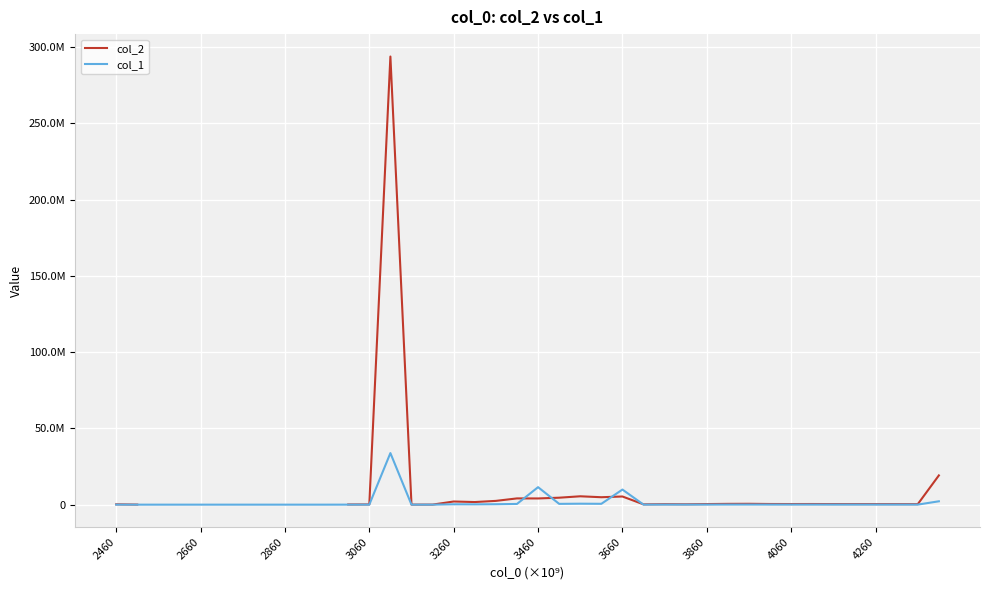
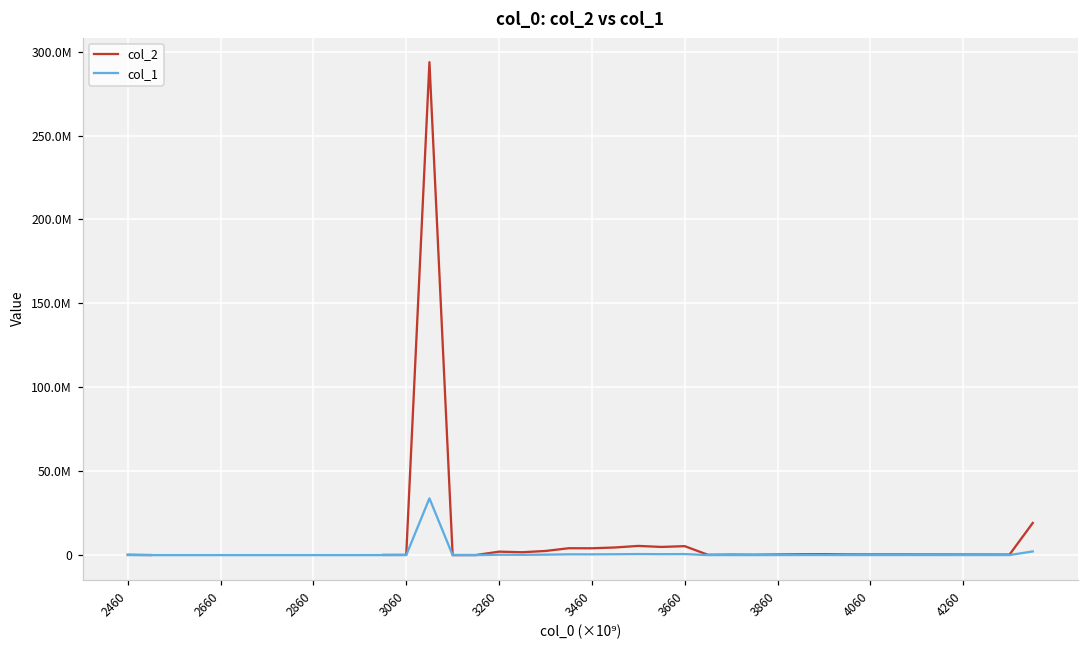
  {
    "col_2": {
      "3260": 2000000,
      "3460": 4000000,
      "3660": 5000000
    },
    "col_1": {
      "2660": 0,
      "2860": 0,
      "3260": 0,
-     "3460": 11000000,
-     "3660": 10000000
+     "3460": 0,
+     "3660": 1000000
    }
  }
